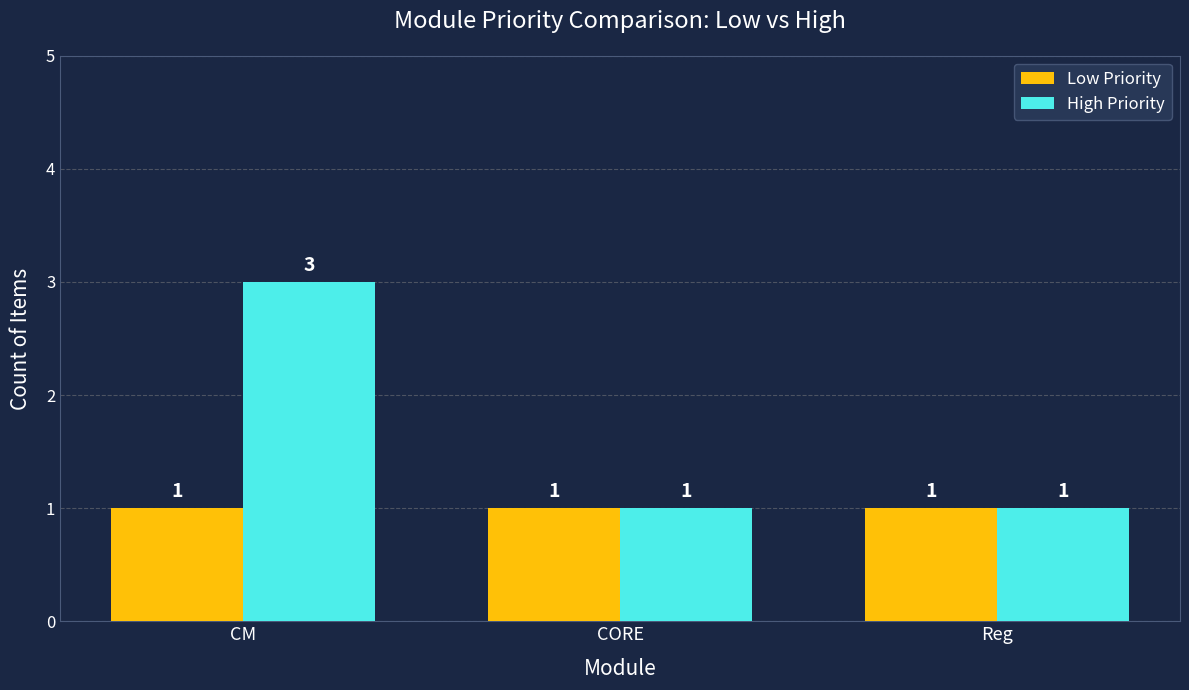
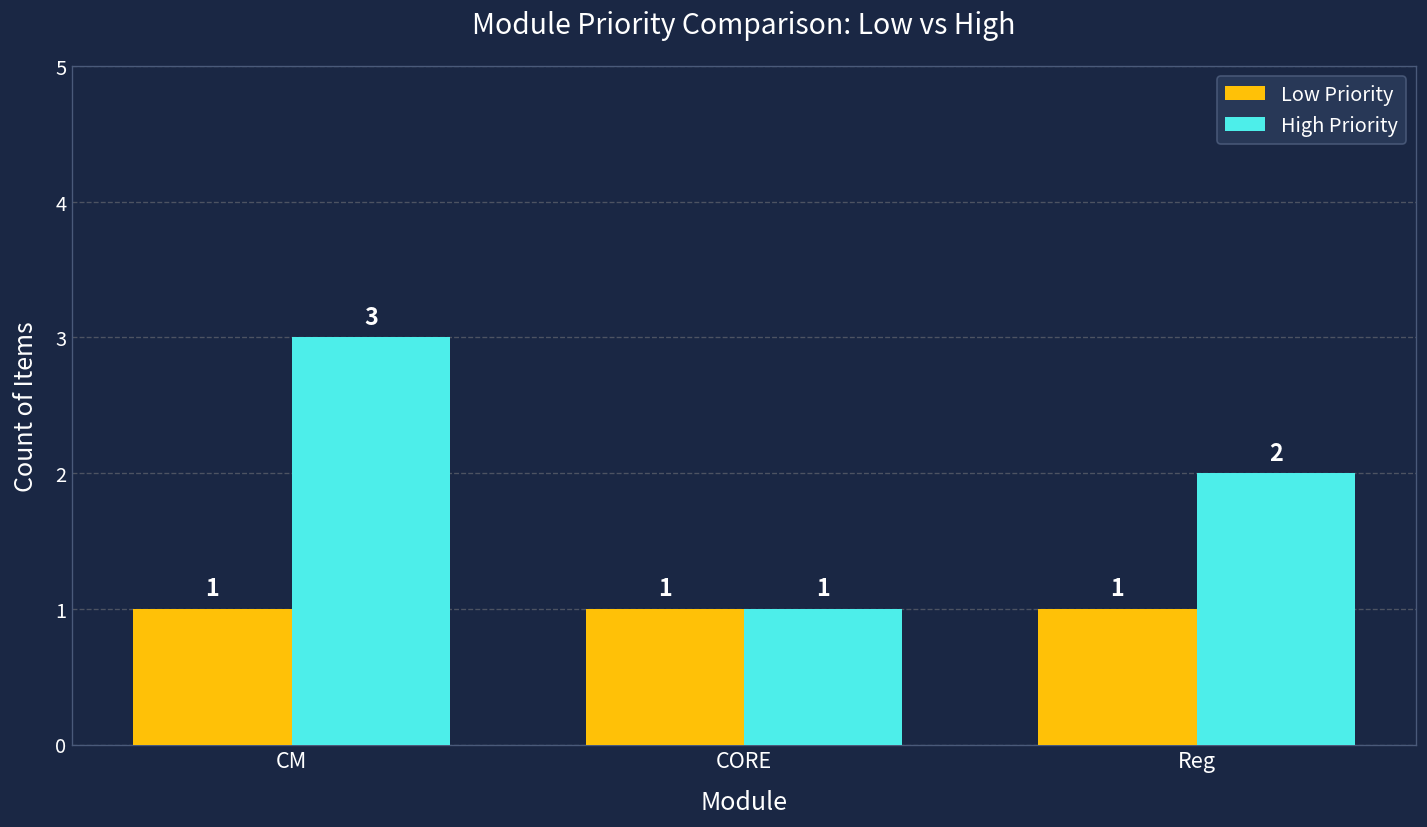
  {
    "Low Priority": {
      "CM": 1,
      "CORE": 1,
      "Reg": 1
    },
    "High Priority": {
      "CM": 3,
      "CORE": 1,
-     "Reg": 1
+     "Reg": 2
    }
  }
